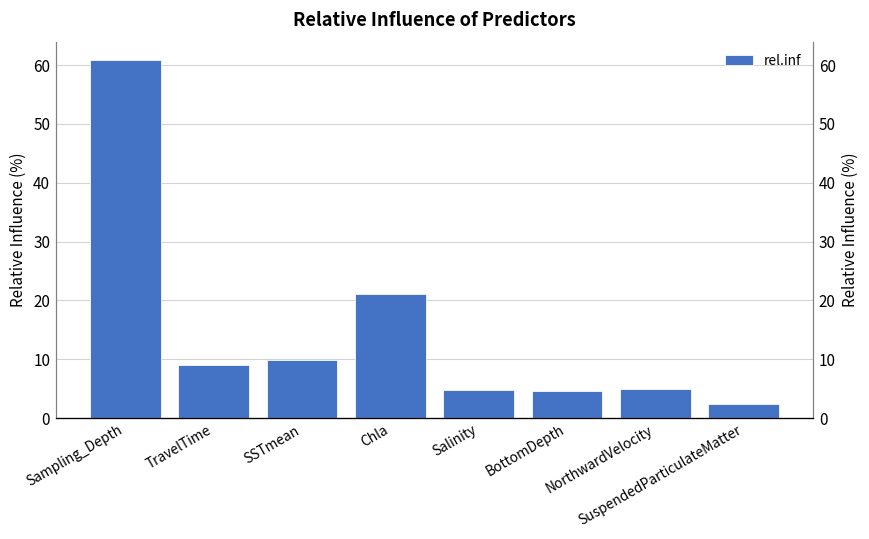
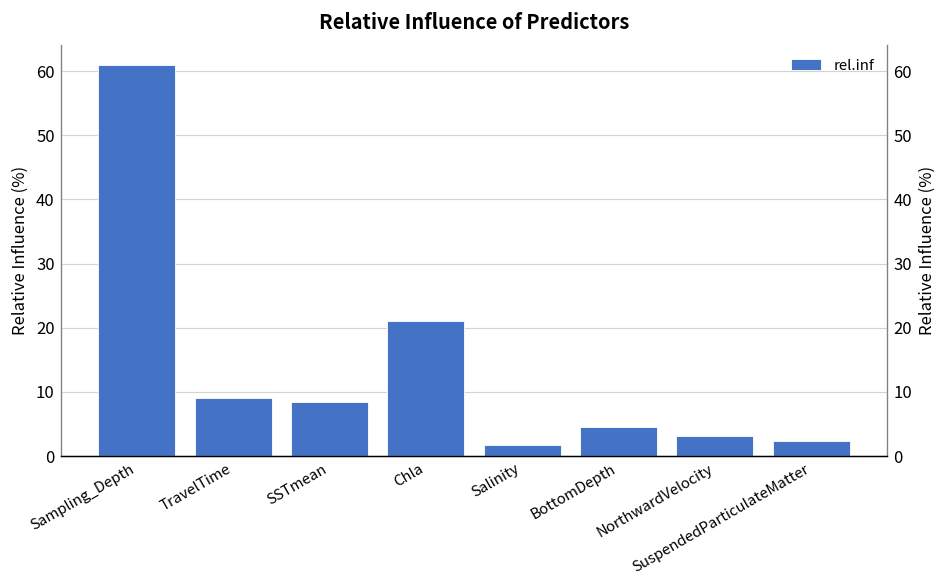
  {
    "Sampling_Depth": 61,
    "TravelTime": 9,
-   "SSTmean": 10,
+   "SSTmean": 8,
    "Chla": 21,
-   "Salinity": 5,
+   "Salinity": 2,
    "BottomDepth": 5,
-   "NorthwardVelocity": 5,
+   "NorthwardVelocity": 3,
    "SuspendedParticulateMatter": 2
  }
